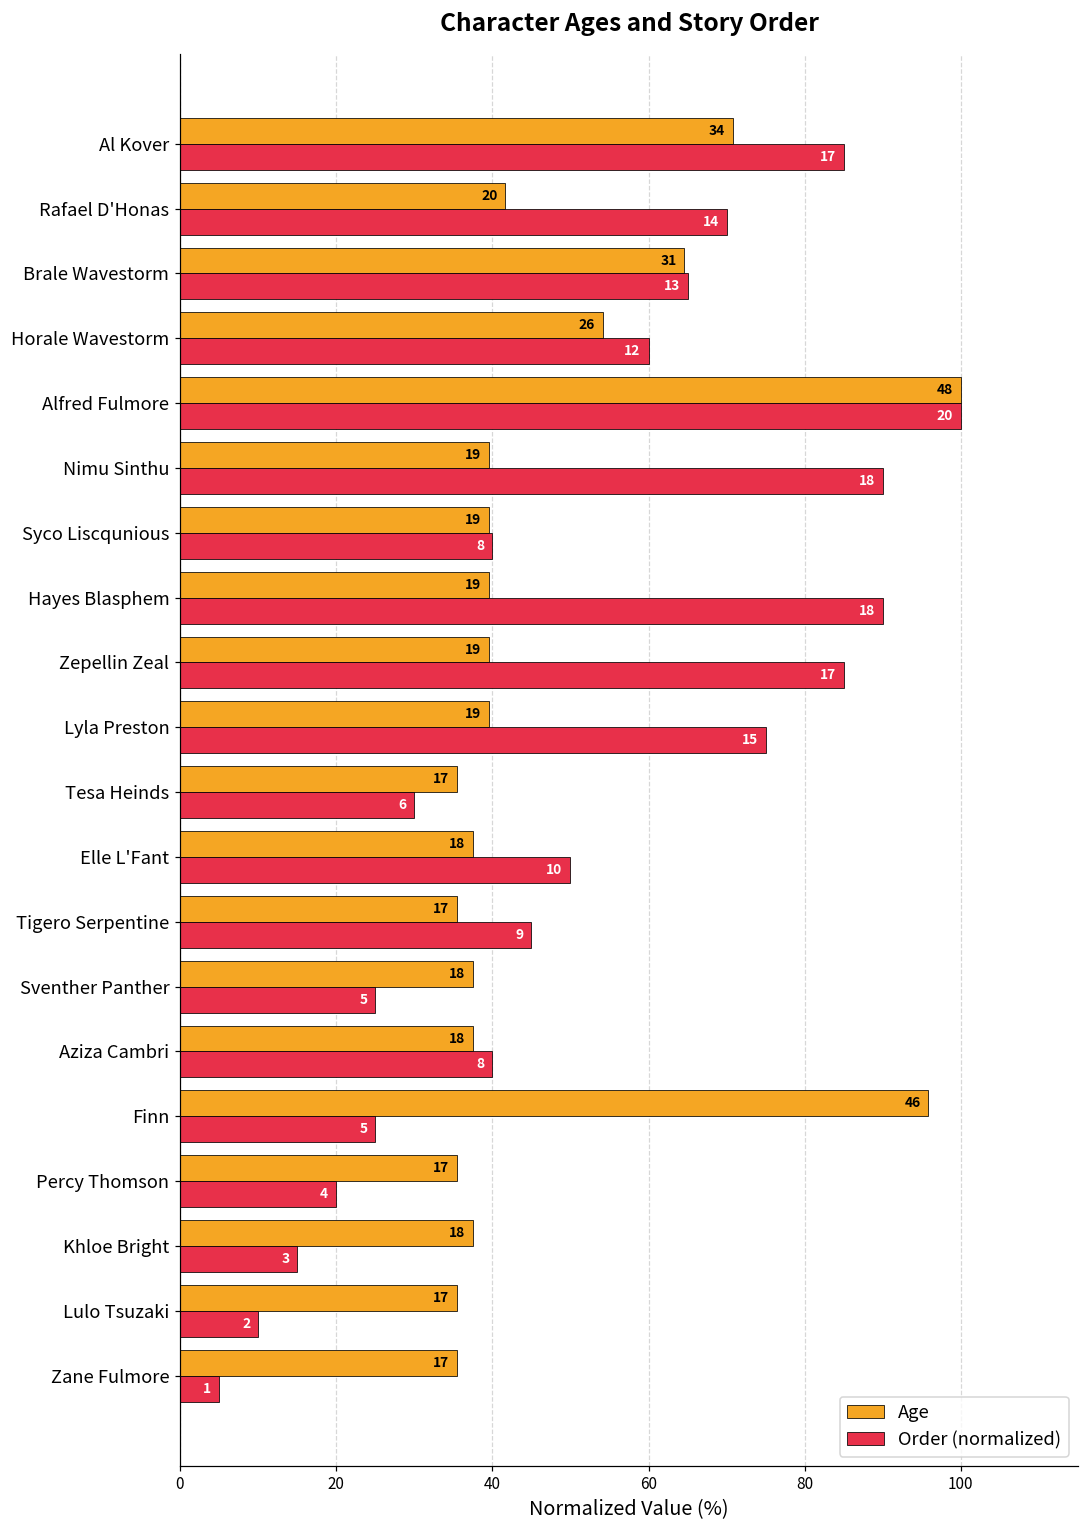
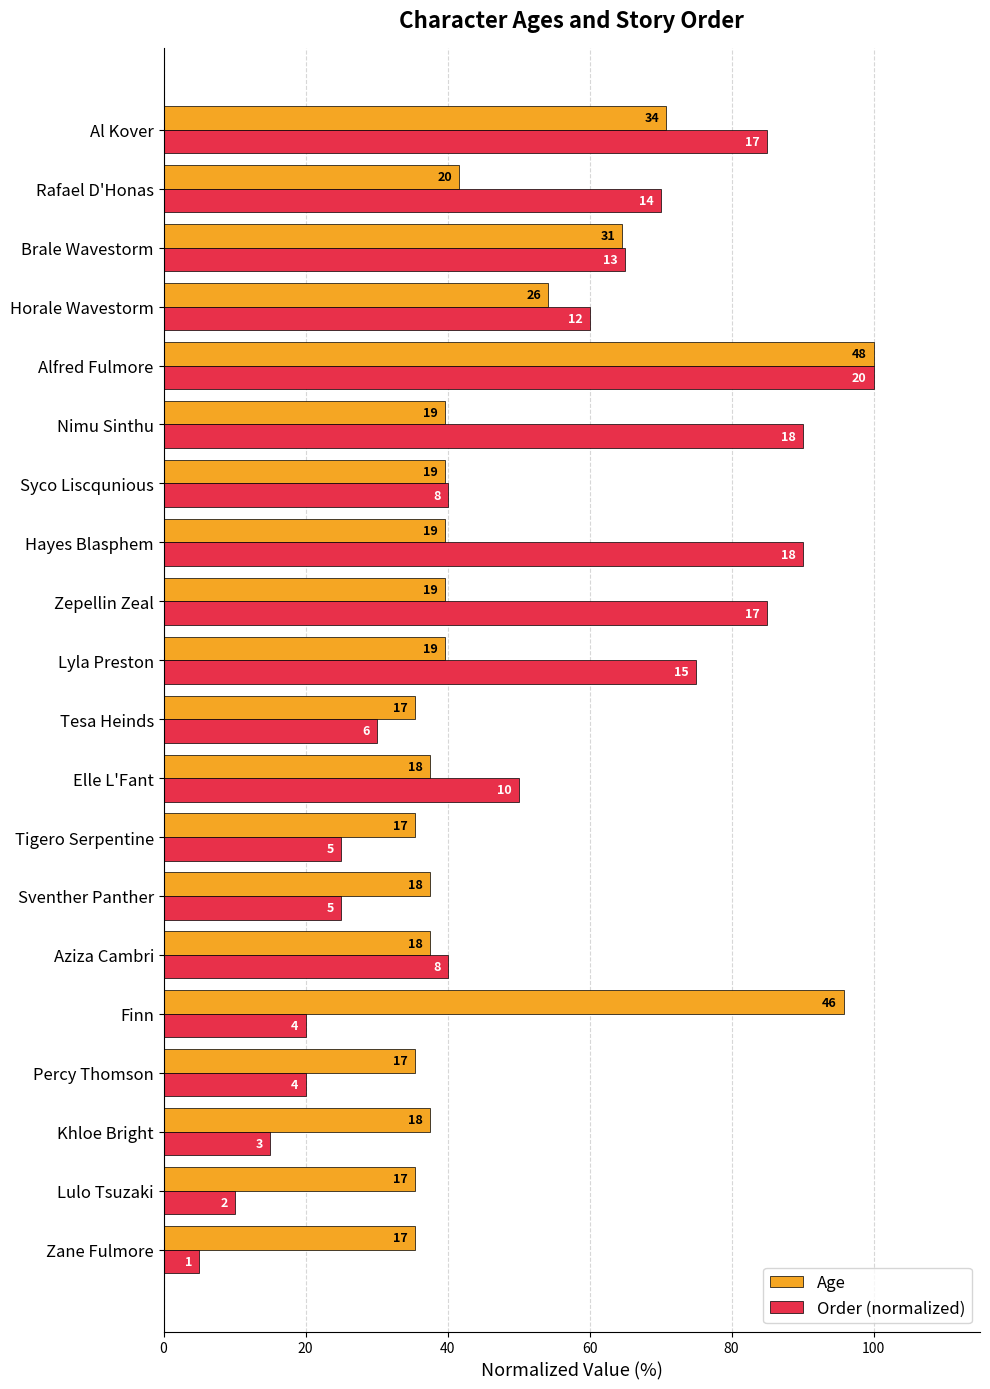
  {
    "Order (normalized)": {
-     "Tigero Serpentine": 9,
-     "Finn": 5
+     "Tigero Serpentine": 5,
+     "Finn": 4
    }
  }
